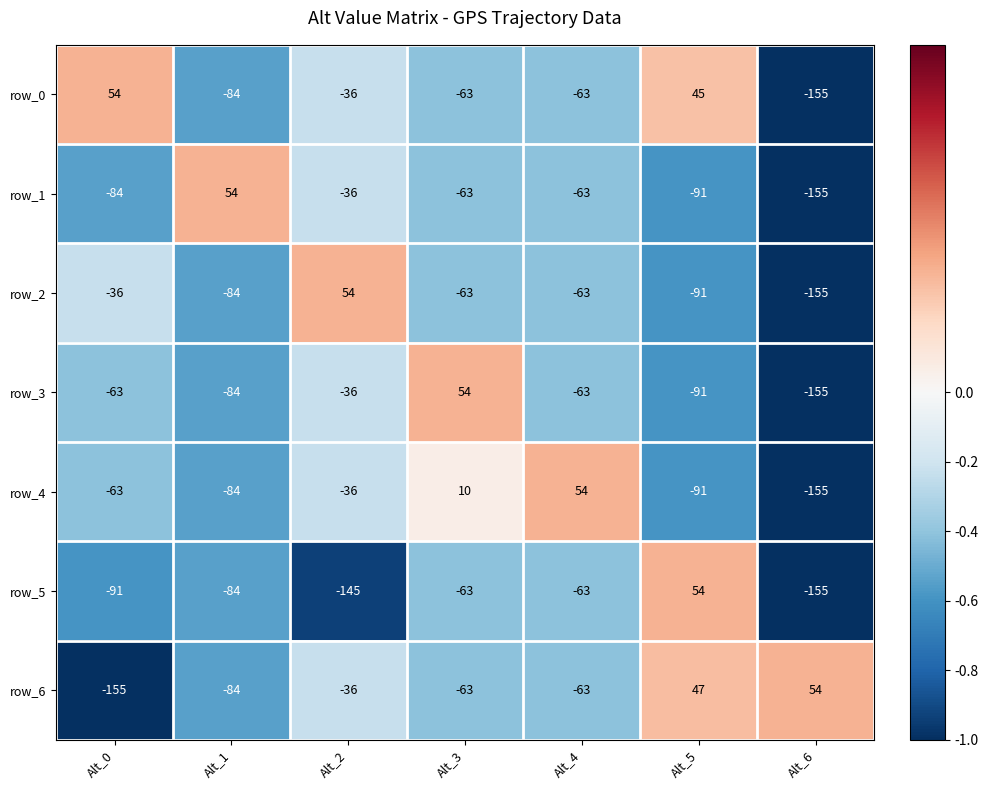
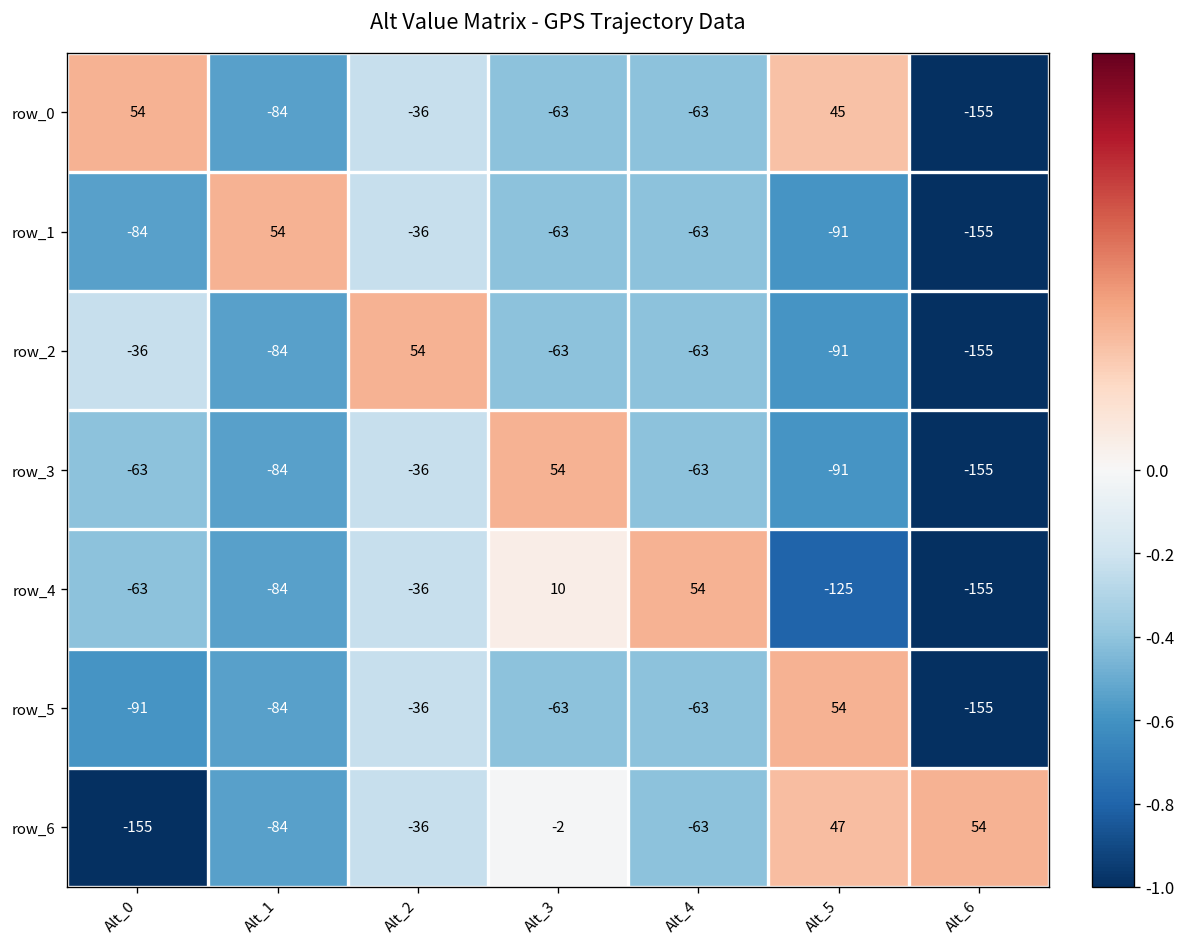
  {
    "row_0": {
      "Alt_0": 54,
      "Alt_1": -84,
      "Alt_2": -36,
      "Alt_3": -63,
      "Alt_4": -63,
      "Alt_5": 45,
      "Alt_6": -155
    },
    "row_1": {
      "Alt_0": -84,
      "Alt_1": 54,
      "Alt_2": -36,
      "Alt_3": -63,
      "Alt_4": -63,
      "Alt_5": -91,
      "Alt_6": -155
    },
    "row_2": {
      "Alt_0": -36,
      "Alt_1": -84,
      "Alt_2": 54,
      "Alt_3": -63,
      "Alt_4": -63,
      "Alt_5": -91,
      "Alt_6": -155
    },
    "row_3": {
      "Alt_0": -63,
      "Alt_1": -84,
      "Alt_2": -36,
      "Alt_3": 54,
      "Alt_4": -63,
      "Alt_5": -91,
      "Alt_6": -155
    },
    "row_4": {
      "Alt_0": -63,
      "Alt_1": -84,
      "Alt_2": -36,
      "Alt_3": 10,
      "Alt_4": 54,
-     "Alt_5": -91,
+     "Alt_5": -125,
      "Alt_6": -155
    },
    "row_5": {
      "Alt_0": -91,
      "Alt_1": -84,
-     "Alt_2": -145,
+     "Alt_2": -36,
      "Alt_3": -63,
      "Alt_4": -63,
      "Alt_5": 54,
      "Alt_6": -155
    },
    "row_6": {
      "Alt_0": -155,
      "Alt_1": -84,
      "Alt_2": -36,
-     "Alt_3": -63,
+     "Alt_3": -2,
      "Alt_4": -63,
      "Alt_5": 47,
      "Alt_6": 54
    }
  }
